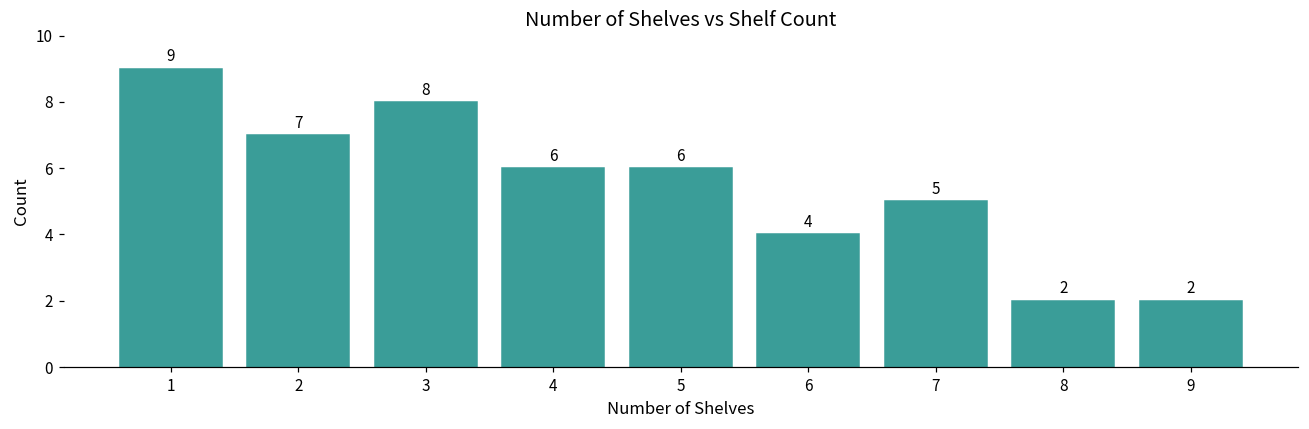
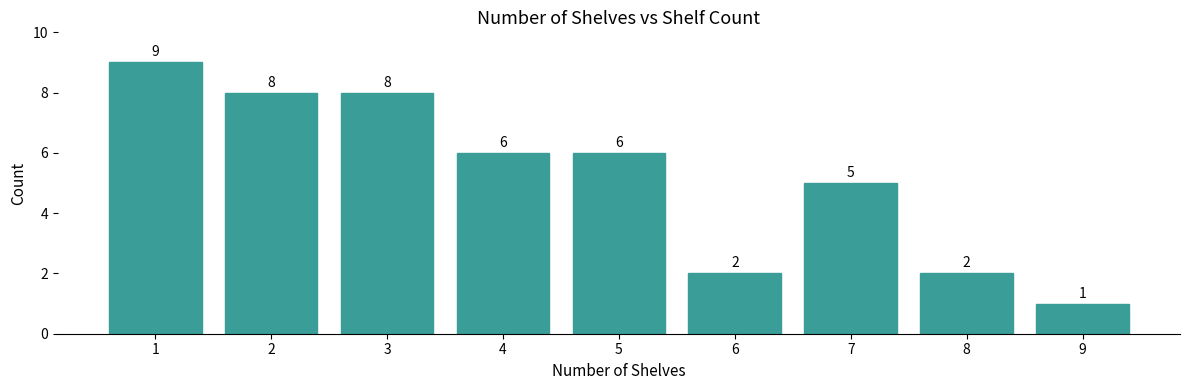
  {
    "1": 9,
-   "2": 7,
+   "2": 8,
    "3": 8,
    "4": 6,
    "5": 6,
-   "6": 4,
+   "6": 2,
    "7": 5,
    "8": 2,
-   "9": 2
+   "9": 1
  }
